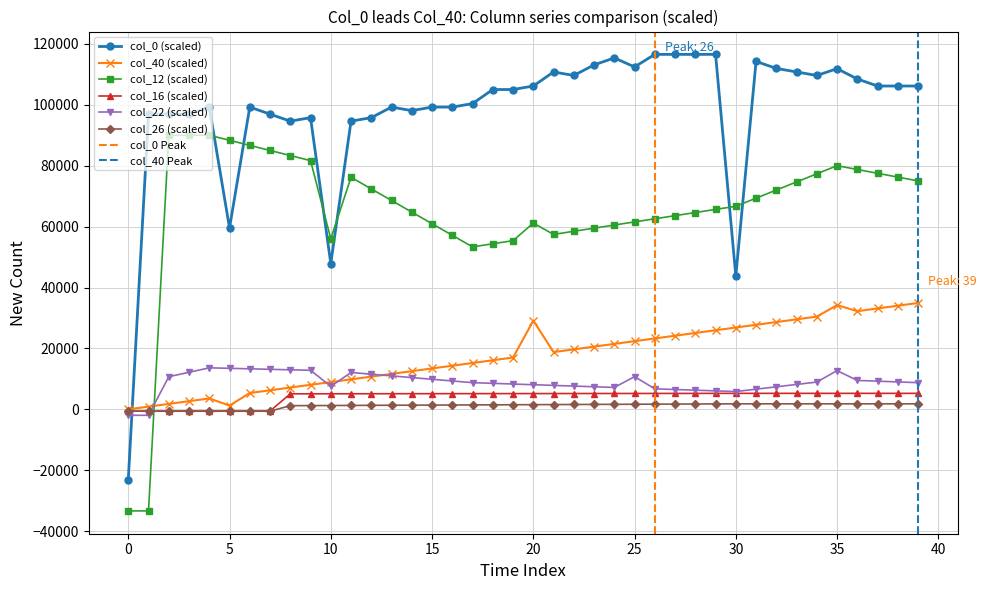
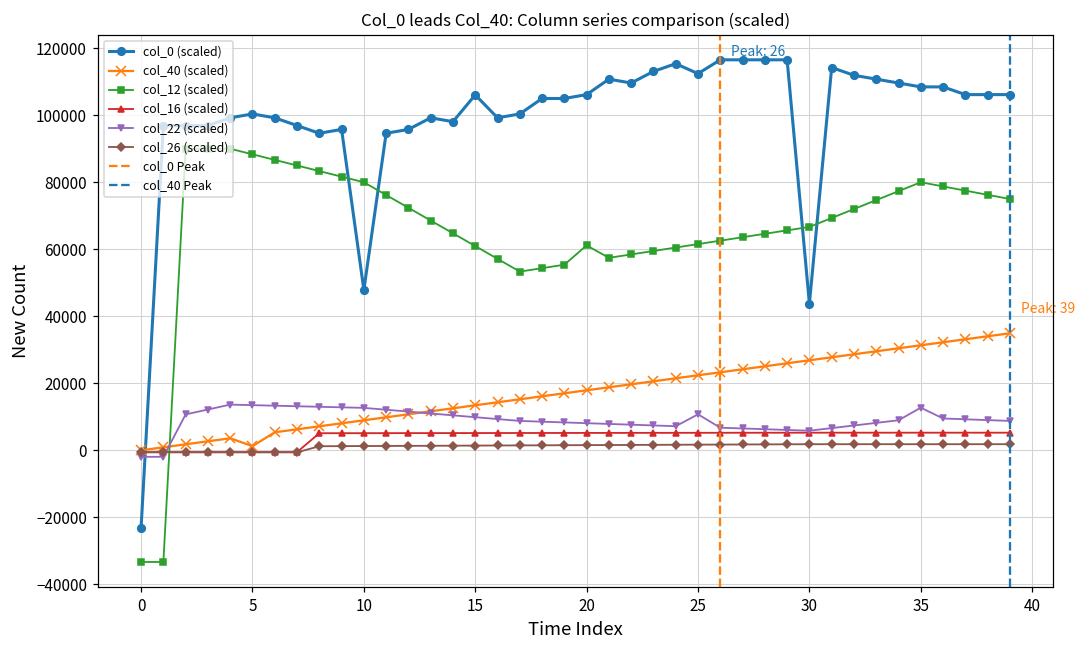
  {
    "col_0 (scaled)": {
      "0": -23000,
-     "5": 60000,
+     "5": 100000,
      "10": 48000,
-     "15": 99000,
+     "15": 106000,
      "20": 106000,
      "25": 112000,
      "30": 44000,
-     "35": 112000
+     "35": 108000
    },
    "col_40 (scaled)": {
      "5": 1000,
      "10": 9000,
      "15": 13000,
-     "20": 29000,
+     "20": 18000,
      "25": 22000,
      "30": 27000,
-     "35": 34000
+     "35": 31000
    },
    "col_12 (scaled)": {
      "0": -33000,
      "5": 88000,
-     "10": 56000,
+     "10": 80000,
      "15": 61000,
      "20": 61000,
      "25": 62000,
      "30": 67000,
      "35": 80000
    },
    "col_16 (scaled)": {
      "10": 5000,
      "15": 5000,
      "20": 5000,
      "25": 5000,
      "35": 5000
    },
    "col_22 (scaled)": {
      "0": -2000,
      "5": 13000,
-     "10": 8000,
+     "10": 13000,
      "15": 10000,
      "20": 8000,
      "25": 11000,
      "35": 13000
    },
    "col_26 (scaled)": {
      "10": 1000,
      "15": 1000,
      "20": 2000,
      "25": 2000,
      "30": 2000,
      "35": 2000
    }
  }
